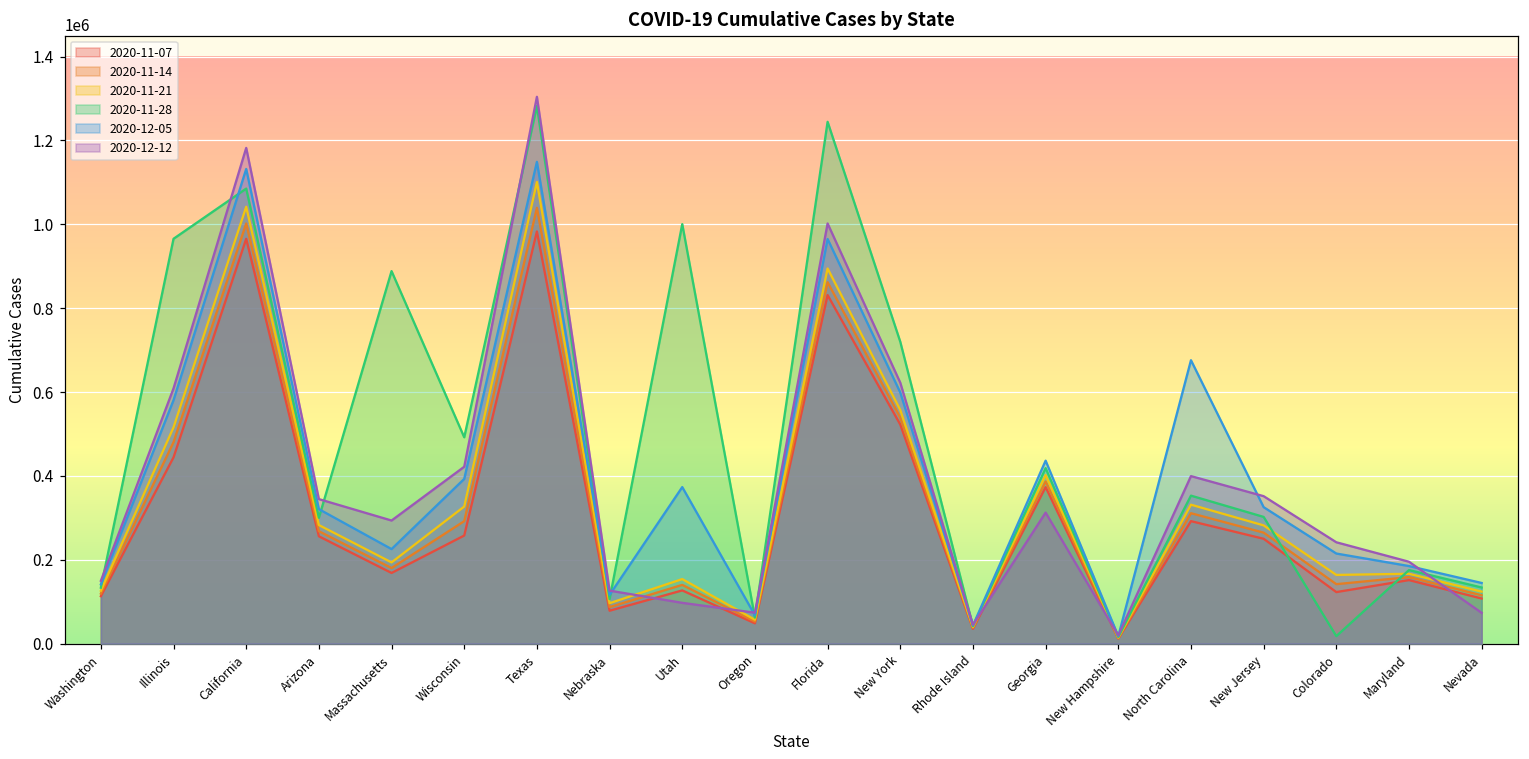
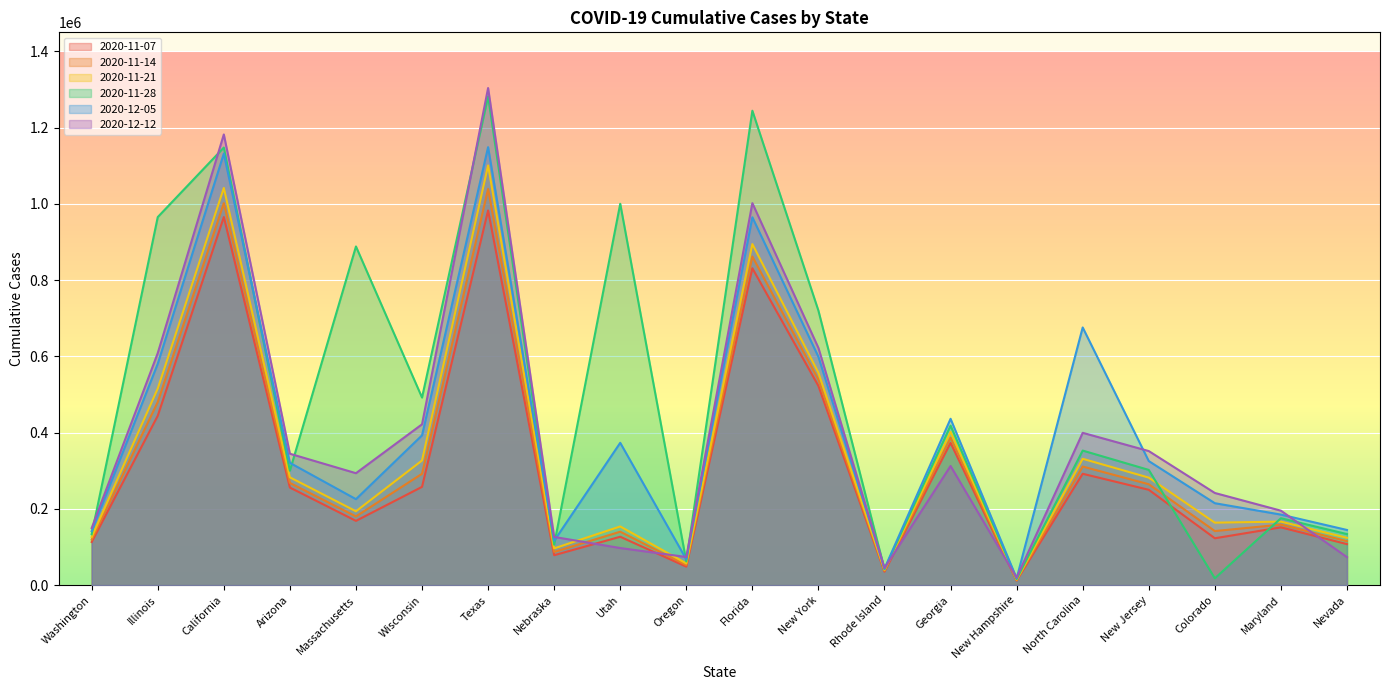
  {
    "2020-11-28": {
      "Washington": 130000,
      "Illinois": 970000,
-     "California": 1090000,
+     "California": 1150000,
      "Arizona": 300000,
      "Massachusetts": 890000,
      "Wisconsin": 490000,
      "Texas": 1280000,
      "Nebraska": 110000,
      "Utah": 1000000,
      "Florida": 1240000,
      "New York": 720000,
      "Georgia": 420000,
      "North Carolina": 350000,
      "New Jersey": 300000,
      "Colorado": 20000,
      "Maryland": 180000,
      "Nevada": 130000
    },
    "2020-12-05": {
      "Washington": 140000,
      "Illinois": 580000,
      "California": 1130000,
      "Arizona": 320000,
      "Massachusetts": 230000,
      "Wisconsin": 390000,
      "Texas": 1150000,
      "Nebraska": 120000,
      "Utah": 370000,
      "Florida": 960000,
      "New York": 600000,
      "Georgia": 440000,
      "North Carolina": 680000,
      "New Jersey": 330000,
      "Colorado": 210000,
      "Maryland": 190000,
      "Nevada": 140000
    },
    "2020-12-12": {
      "Washington": 150000,
      "Illinois": 610000,
      "California": 1180000,
      "Arizona": 340000,
      "Massachusetts": 290000,
      "Wisconsin": 420000,
      "Texas": 1300000,
      "Nebraska": 130000,
      "Utah": 100000,
      "Florida": 1000000,
      "New York": 620000,
      "Georgia": 310000,
      "North Carolina": 400000,
      "New Jersey": 350000,
      "Colorado": 240000,
      "Maryland": 200000,
      "Nevada": 70000
    }
  }
